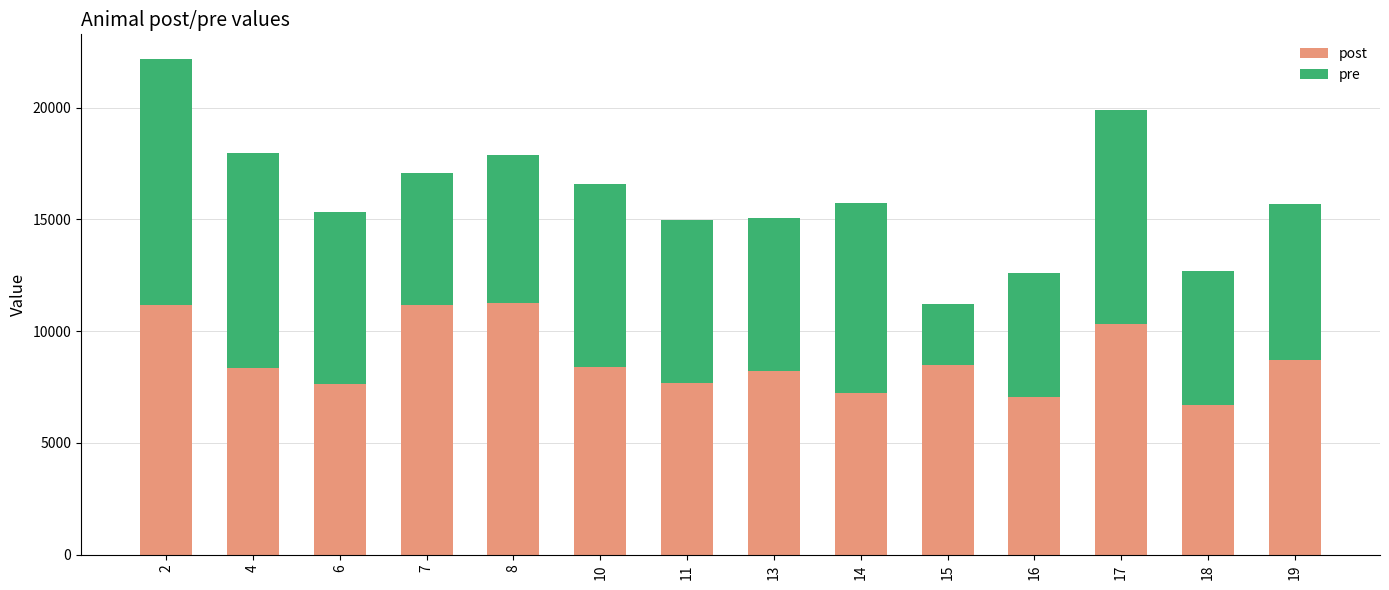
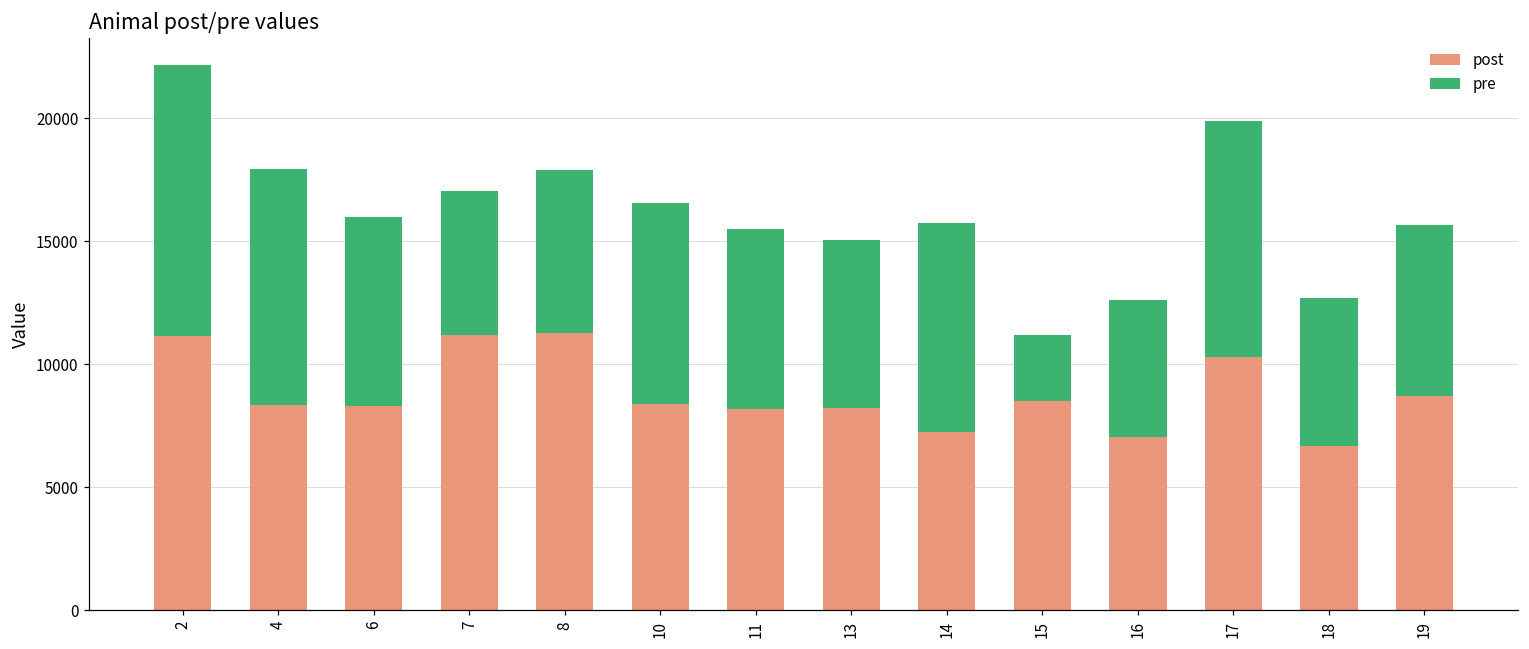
  {
    "post": {
      "2": 11200,
      "4": 8400,
-     "6": 7600,
+     "6": 8300,
      "7": 11200,
      "8": 11300,
      "10": 8400,
-     "11": 7700,
+     "11": 8200,
      "13": 8200,
      "14": 7200,
      "15": 8500,
      "16": 7000,
      "17": 10300,
      "18": 6700,
      "19": 8700
    },
    "pre": {
      "2": 11000,
      "4": 9600,
      "6": 7700,
      "7": 5900,
      "8": 6600,
      "10": 8200,
      "11": 7300,
      "13": 6800,
      "14": 8500,
      "15": 2700,
      "16": 5600,
      "17": 9600,
      "18": 6000,
      "19": 6900
    }
  }
